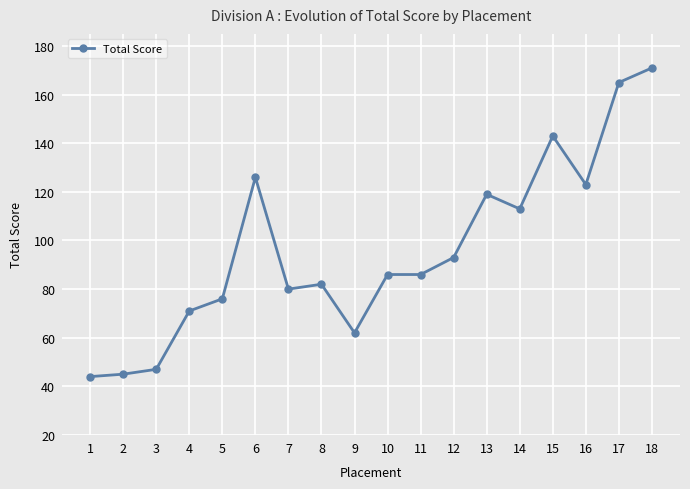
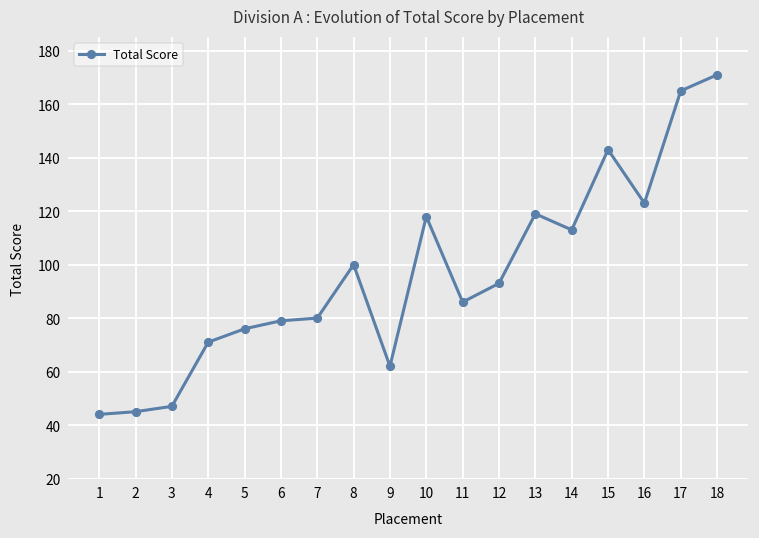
  {
    "1": 44,
    "2": 45,
    "3": 47,
    "4": 71,
    "5": 76,
-   "6": 126,
+   "6": 79,
    "7": 80,
-   "8": 82,
+   "8": 100,
    "9": 62,
-   "10": 86,
+   "10": 118,
    "11": 86,
    "12": 93,
    "13": 119,
    "14": 113,
    "15": 143,
    "16": 123,
    "17": 165,
    "18": 171
  }
